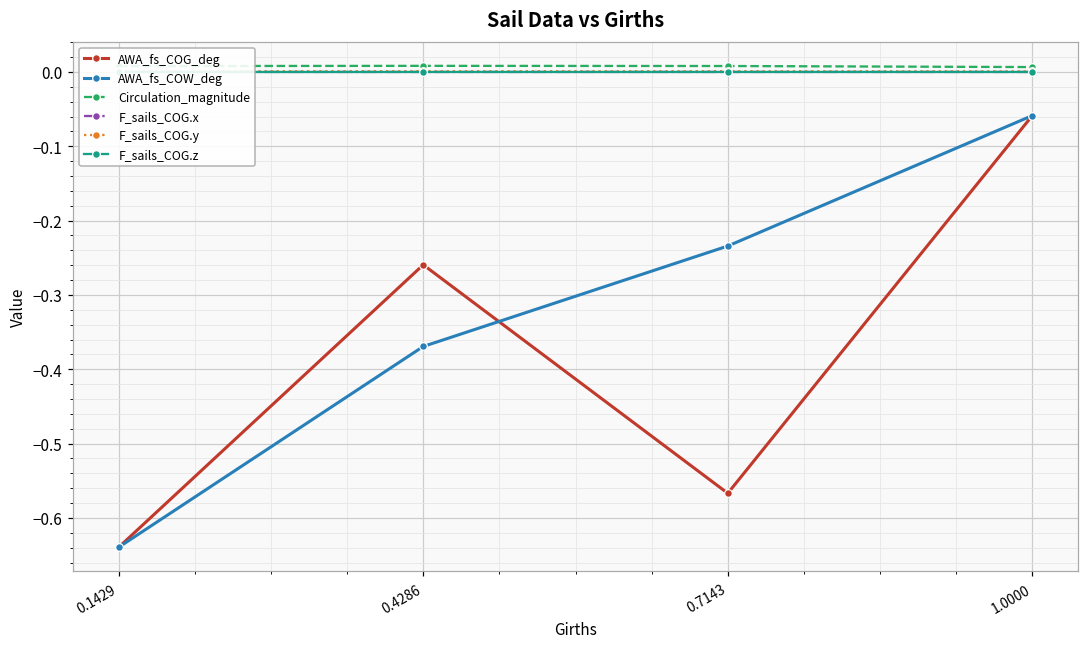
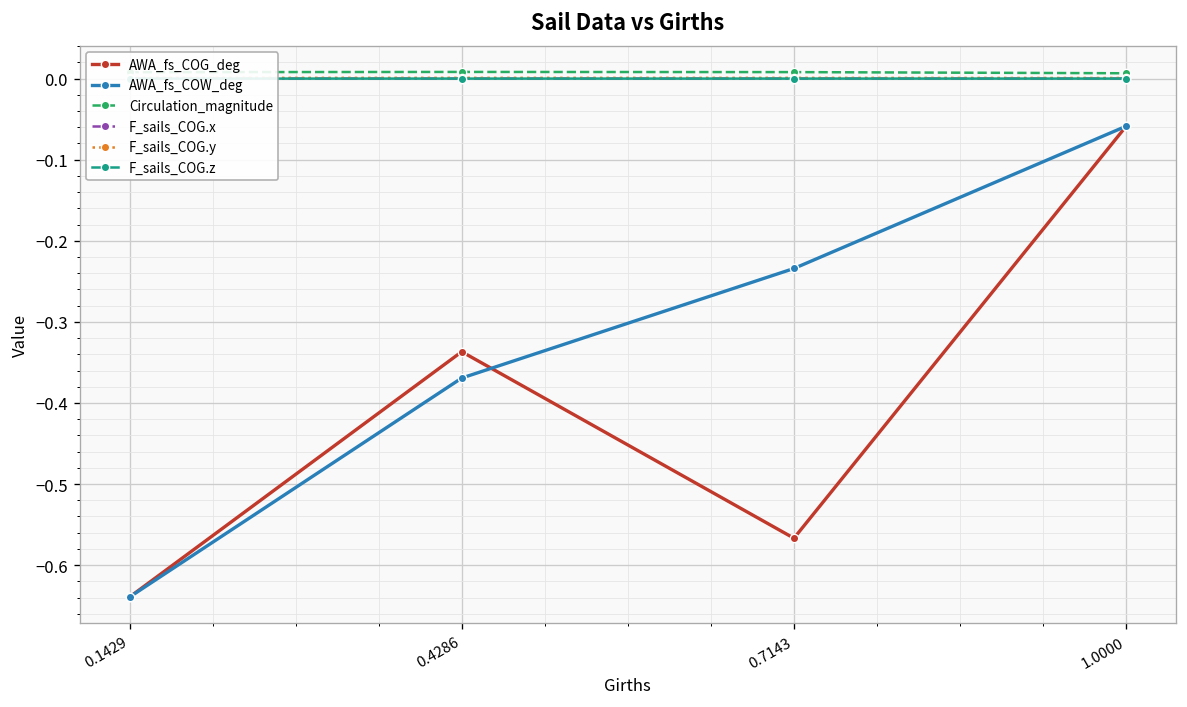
  {
    "AWA_fs_COG_deg": {
-     "0.4286": -0.26,
+     "0.4286": -0.34,
      "0.7143": -0.57
    },
    "AWA_fs_COW_deg": {
      "0.4286": -0.37,
      "0.7143": -0.23
    }
  }
